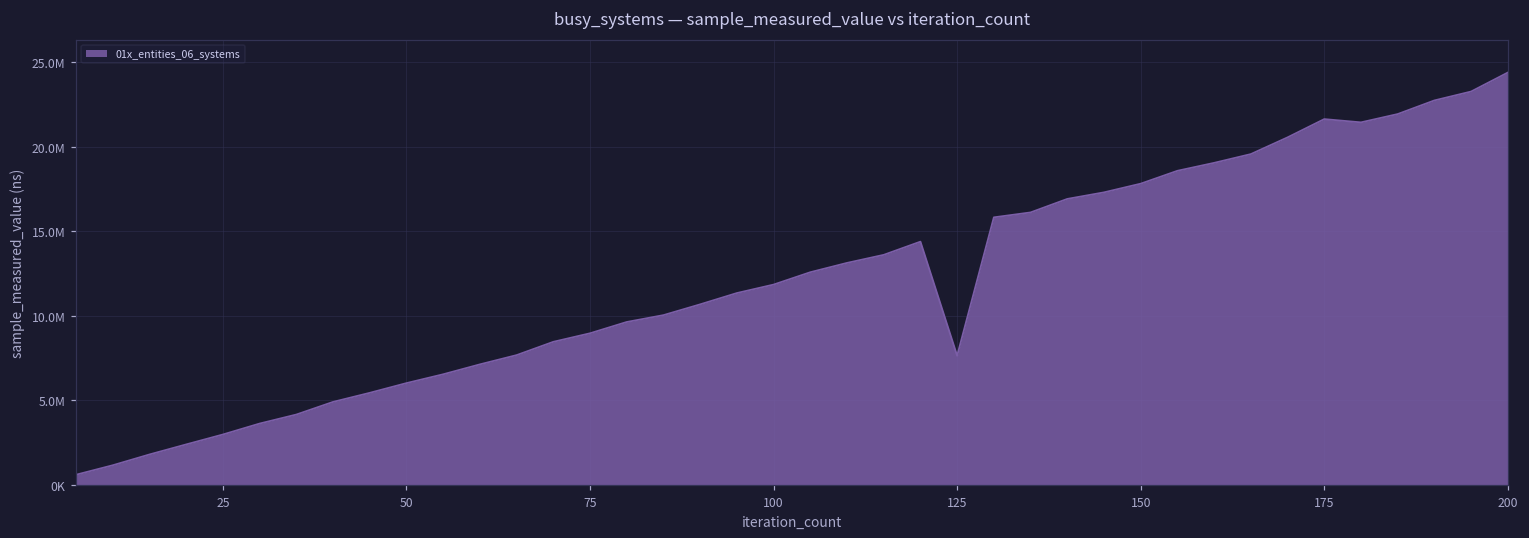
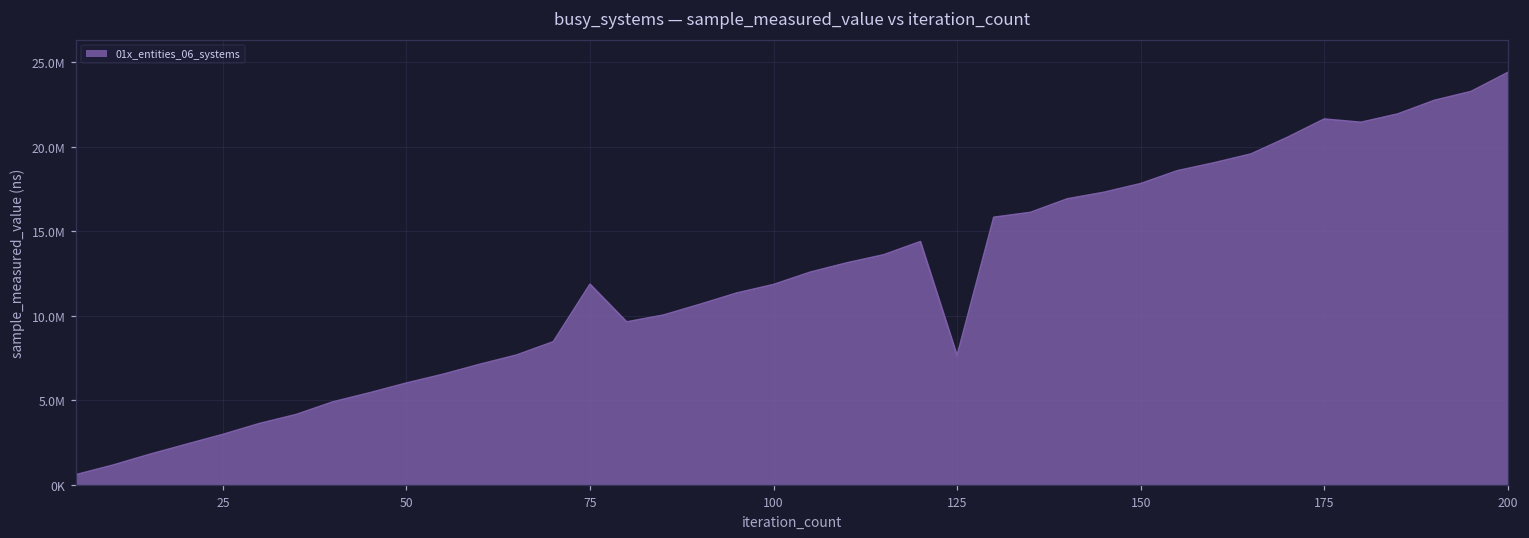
  {
    "25": 3000000,
    "50": 6000000,
-   "75": 9000000,
+   "75": 11900000,
    "100": 11800000,
    "125": 7600000,
    "150": 17800000,
    "175": 21600000,
    "200": 24400000
  }
